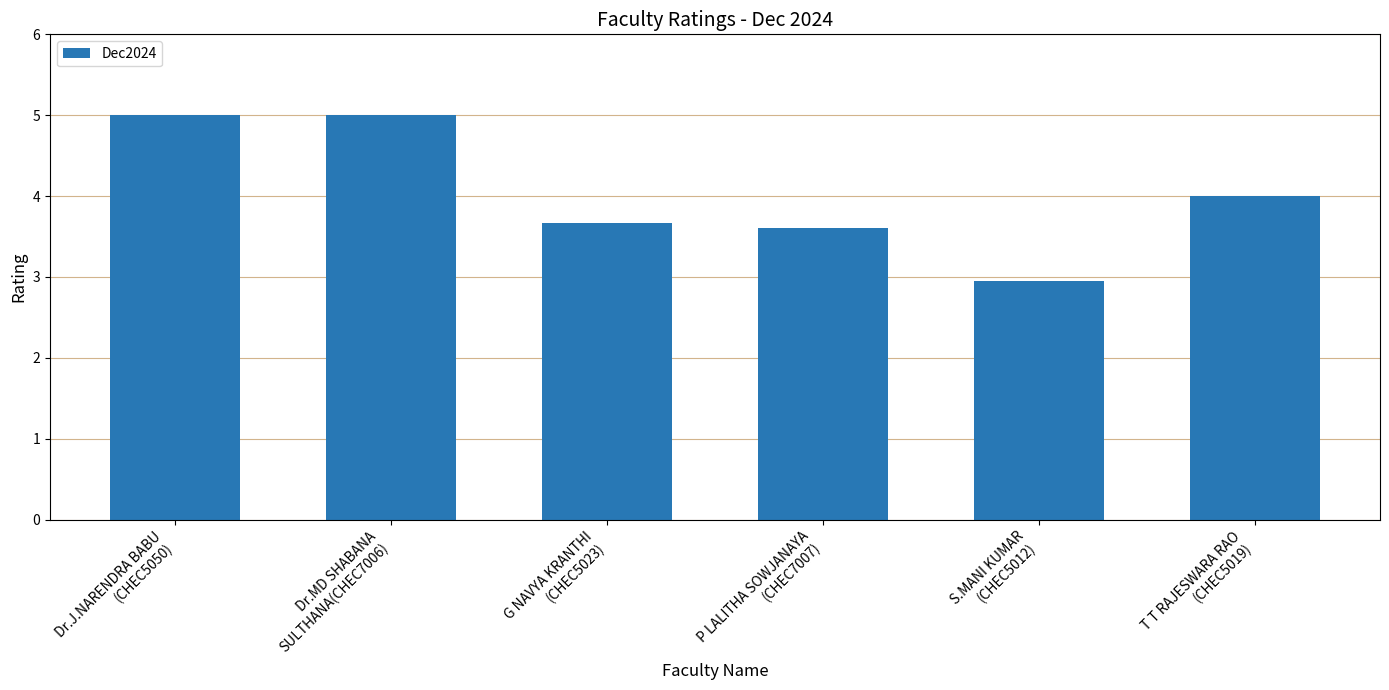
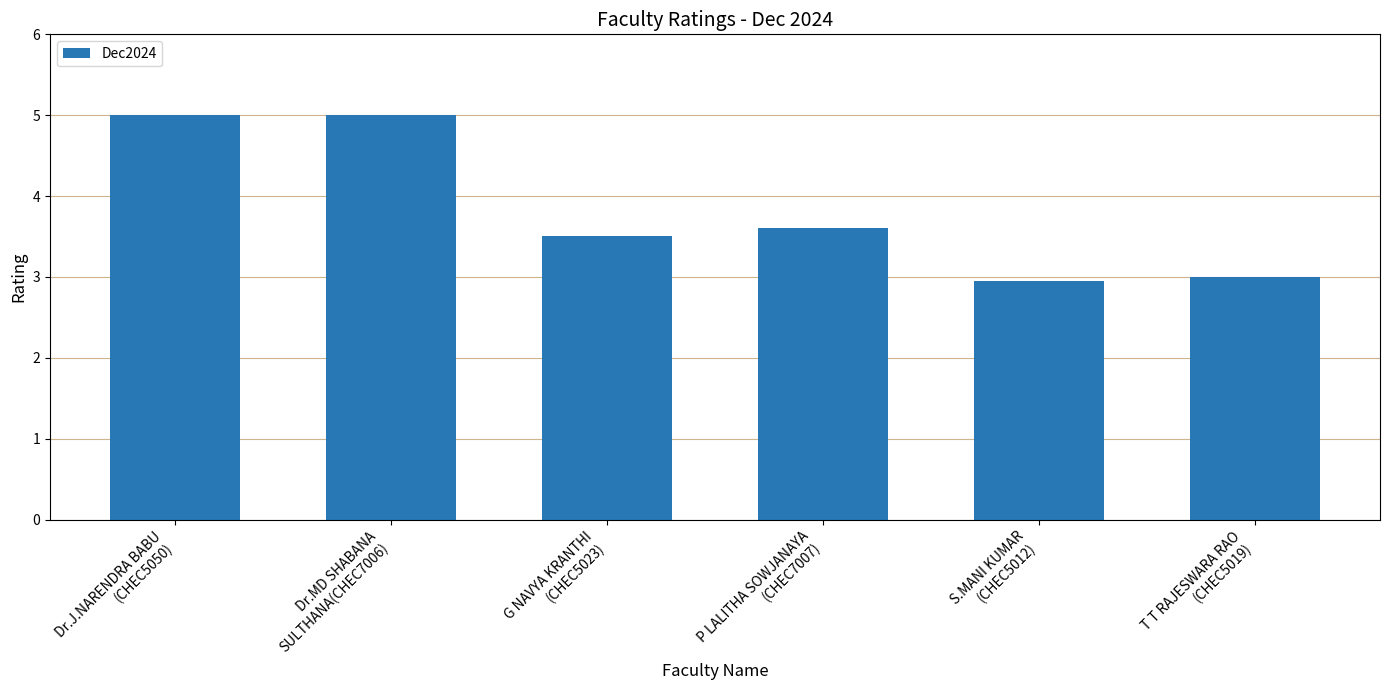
  {
    "Dr.J.NARENDRA BABU (CHEC5050)": 5.0,
    "Dr.MD SHABANA SULTHANA(CHEC7006)": 5.0,
-   "G NAVYA KRANTHI (CHEC5023)": 3.7,
+   "G NAVYA KRANTHI (CHEC5023)": 3.5,
    "P LALITHA SOWJANAYA (CHEC7007)": 3.6,
    "S.MANI KUMAR (CHEC5012)": 3.0,
-   "T T RAJESWARA RAO (CHEC5019)": 4
+   "T T RAJESWARA RAO (CHEC5019)": 3
  }
